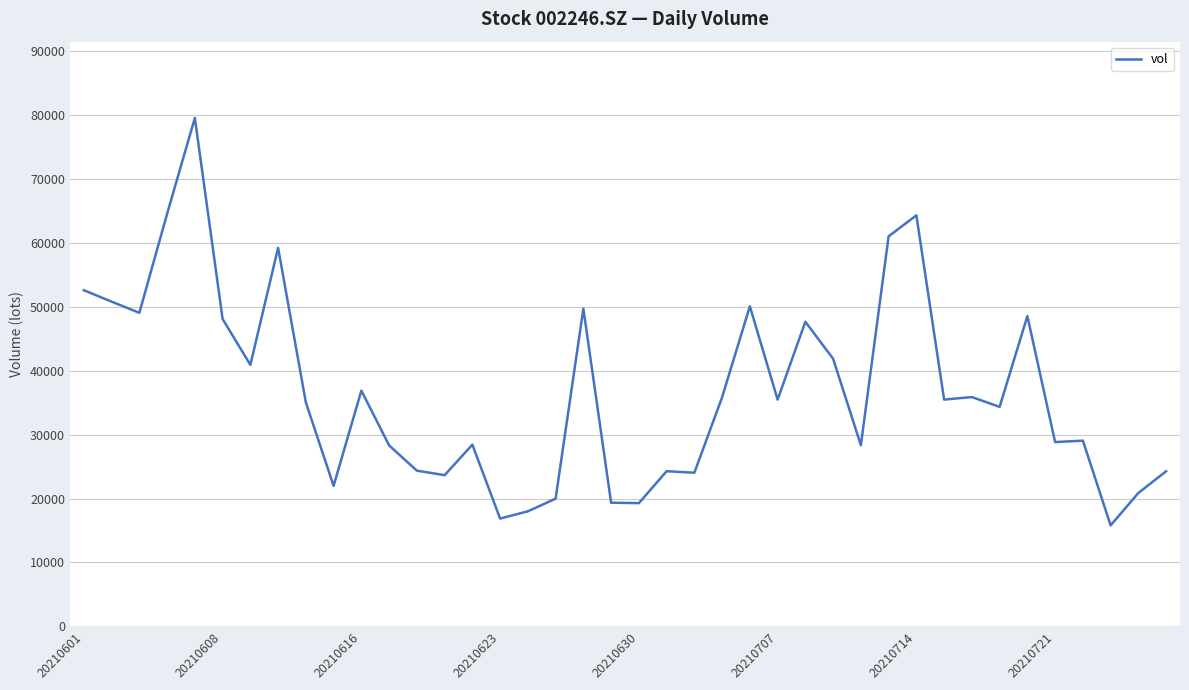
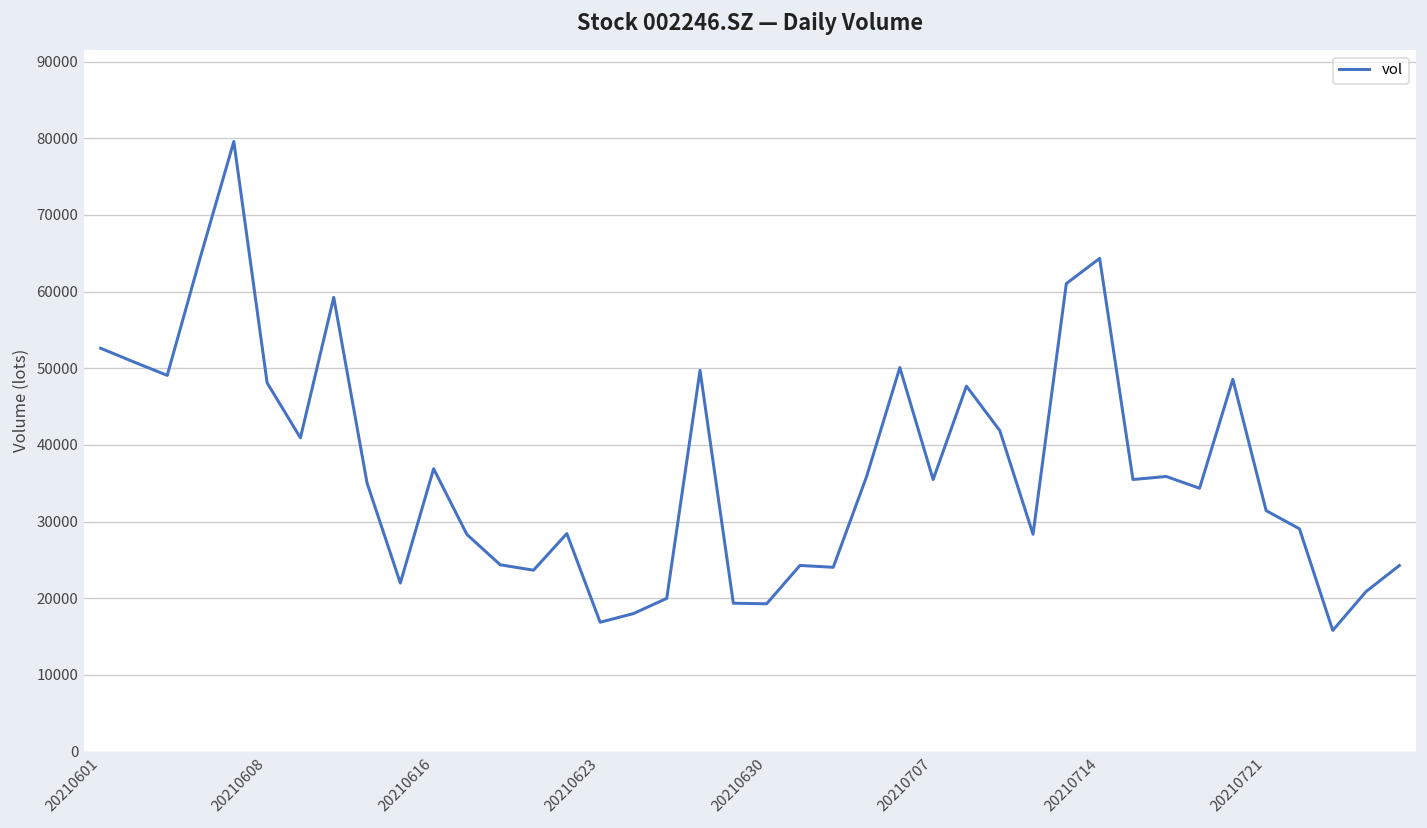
  {
    "20210601": 53000,
    "20210608": 48000,
    "20210616": 37000,
    "20210623": 17000,
    "20210630": 19000,
    "20210707": 35000,
    "20210714": 64000,
-   "20210721": 29000
+   "20210721": 31000
  }
